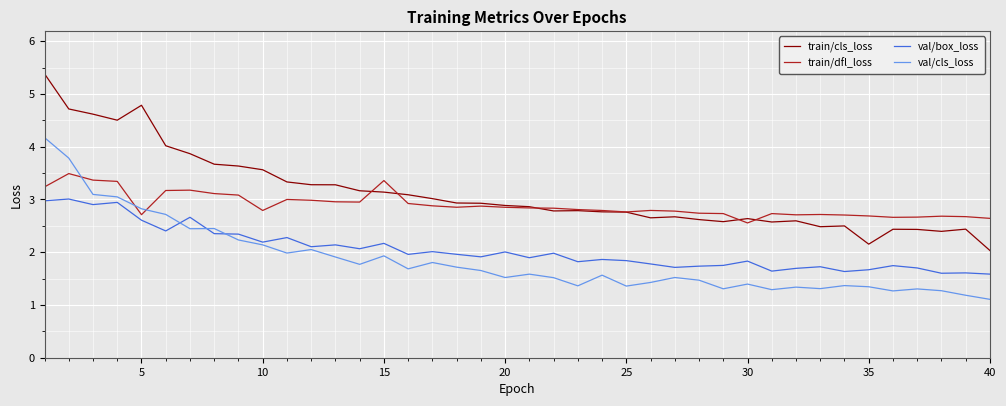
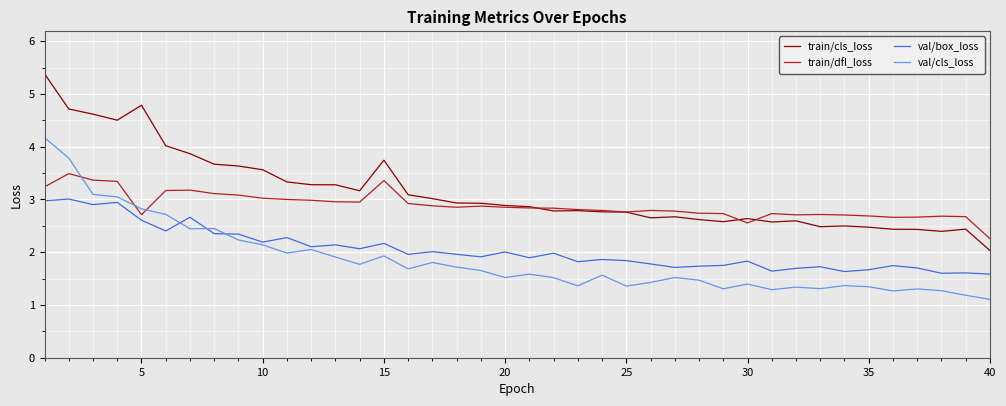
  {
    "train/cls_loss": {
      "5": 4.8,
      "10": 3.6,
-     "15": 3.1,
+     "15": 3.7,
      "30": 2.6,
-     "35": 2.2,
+     "35": 2.5,
      "40": 2.0
    },
    "train/dfl_loss": {
      "5": 2.7,
-     "10": 2.8,
+     "10": 3.0,
      "15": 3.4,
      "30": 2.6,
      "35": 2.7,
-     "40": 2.6
+     "40": 2.3
    }
  }
